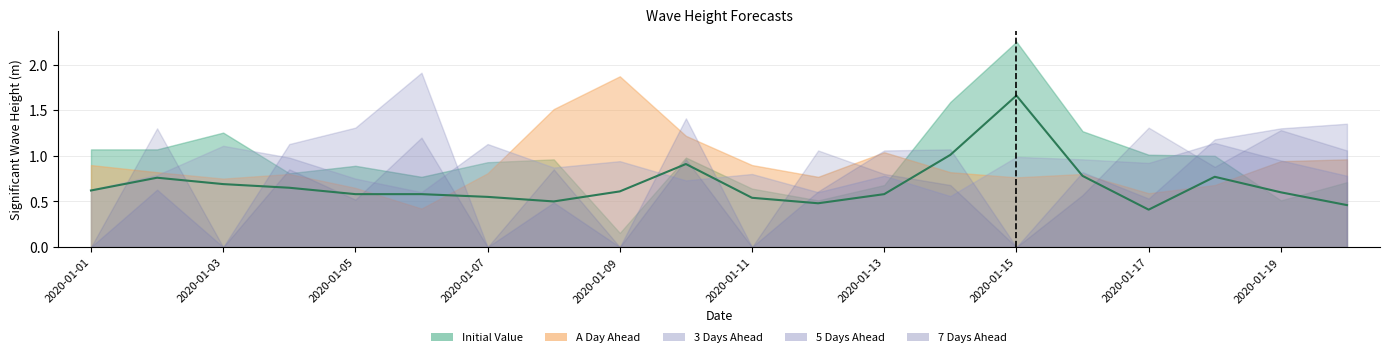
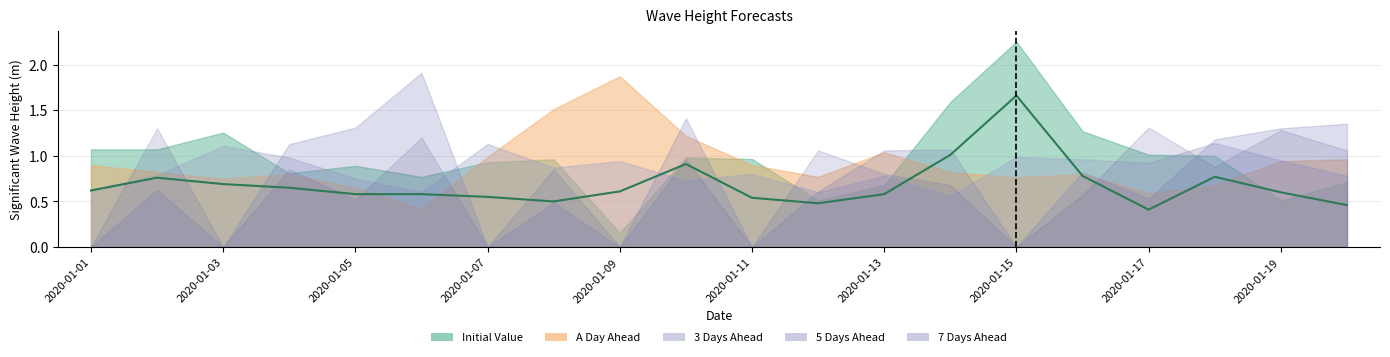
  {
    "Initial Value": {
      "2020-01-01": 1.1,
      "2020-01-03": 1.3,
      "2020-01-05": 0.9,
      "2020-01-07": 0.9,
      "2020-01-09": 0.2,
-     "2020-01-11": 0.6,
+     "2020-01-11": 1.0,
      "2020-01-13": 0.7,
      "2020-01-15": 2.3,
      "2020-01-17": 1.0,
      "2020-01-19": 0.5
    },
    "A Day Ahead": {
      "2020-01-01": 0.9,
      "2020-01-03": 0.8,
      "2020-01-05": 0.6,
-     "2020-01-07": 0.8,
+     "2020-01-07": 1.0,
      "2020-01-09": 1.9,
      "2020-01-11": 0.9,
      "2020-01-15": 0.8,
      "2020-01-17": 0.6
    }
  }
